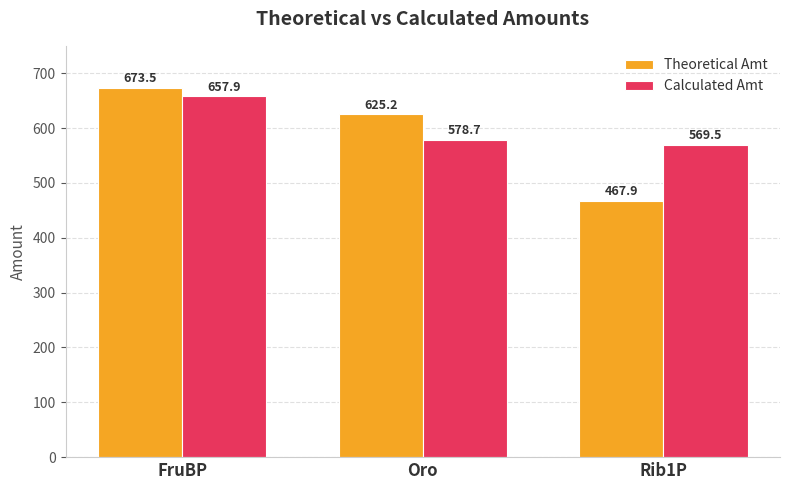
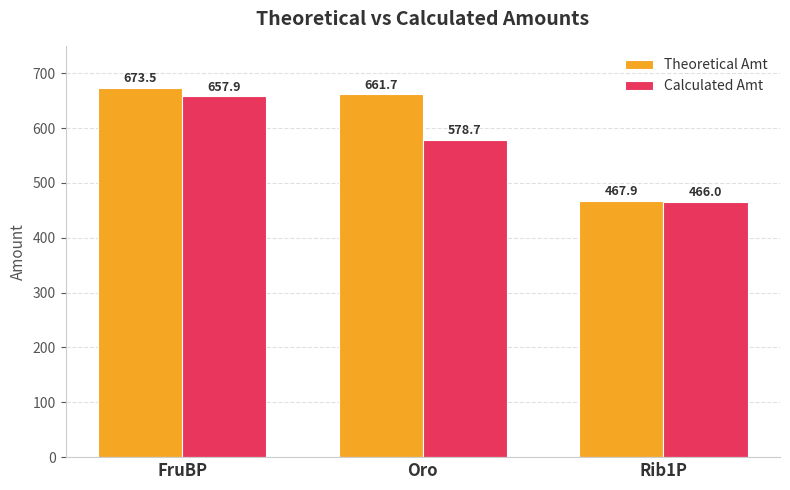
  {
    "Theoretical Amt": {
      "FruBP": 673.5,
-     "Oro": 625.2,
+     "Oro": 661.7,
      "Rib1P": 467.9
    },
    "Calculated Amt": {
      "FruBP": 657.9,
      "Oro": 578.7,
-     "Rib1P": 569.5
+     "Rib1P": 466.0
    }
  }
